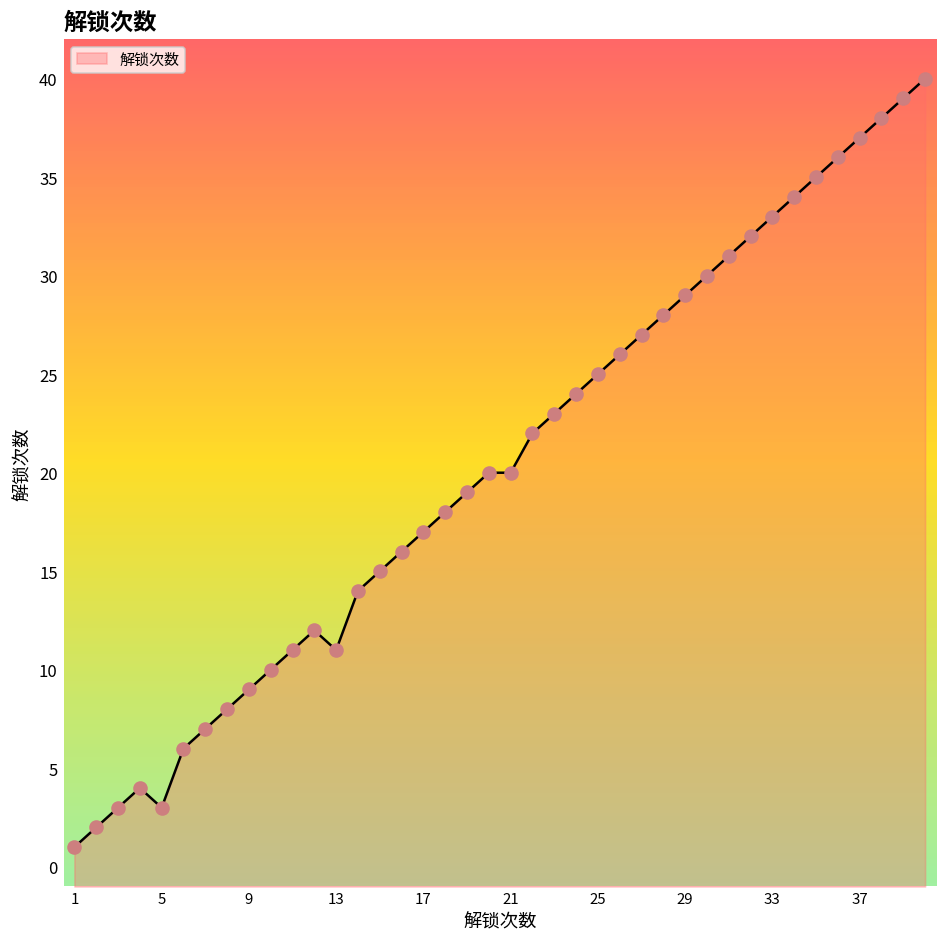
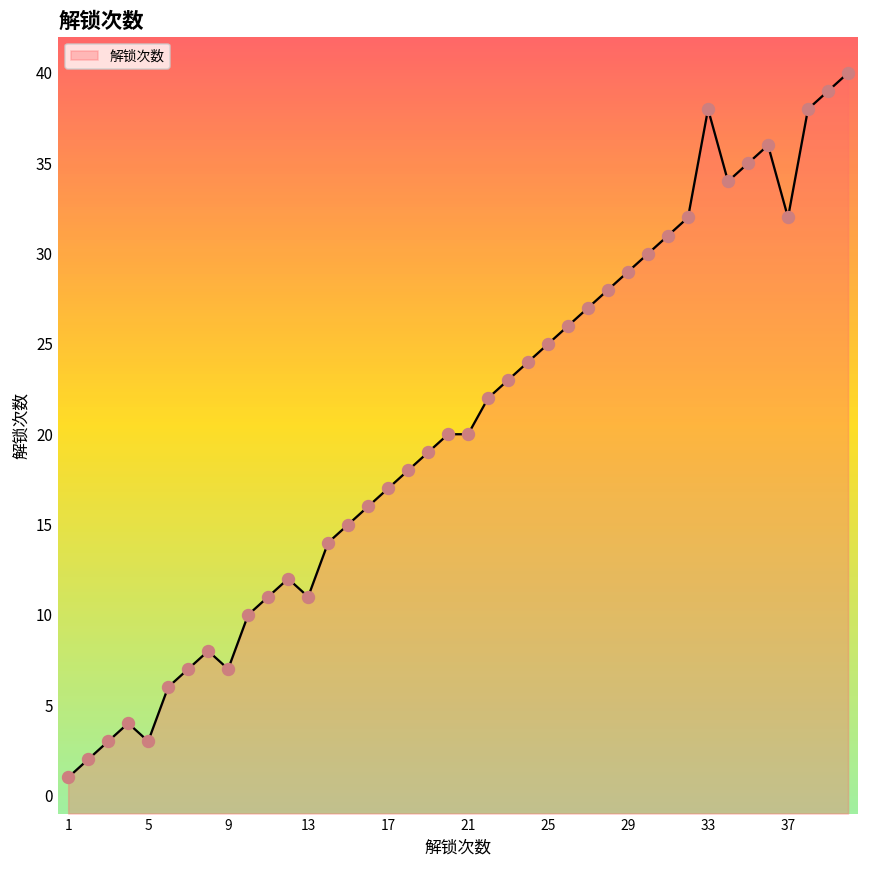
  {
    "1": 1,
    "5": 3,
-   "9": 9,
+   "9": 7,
    "13": 11,
    "17": 17,
    "21": 20,
    "25": 25,
    "29": 29,
-   "33": 33,
-   "37": 37
+   "33": 38,
+   "37": 32
  }
